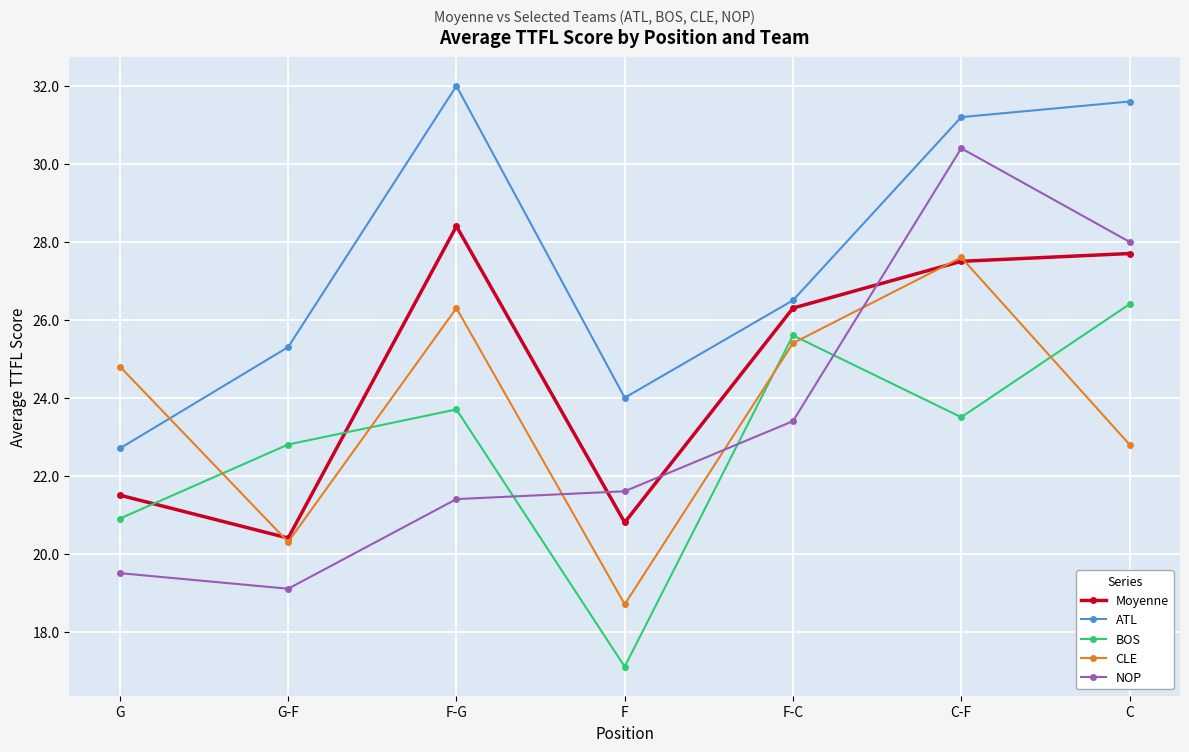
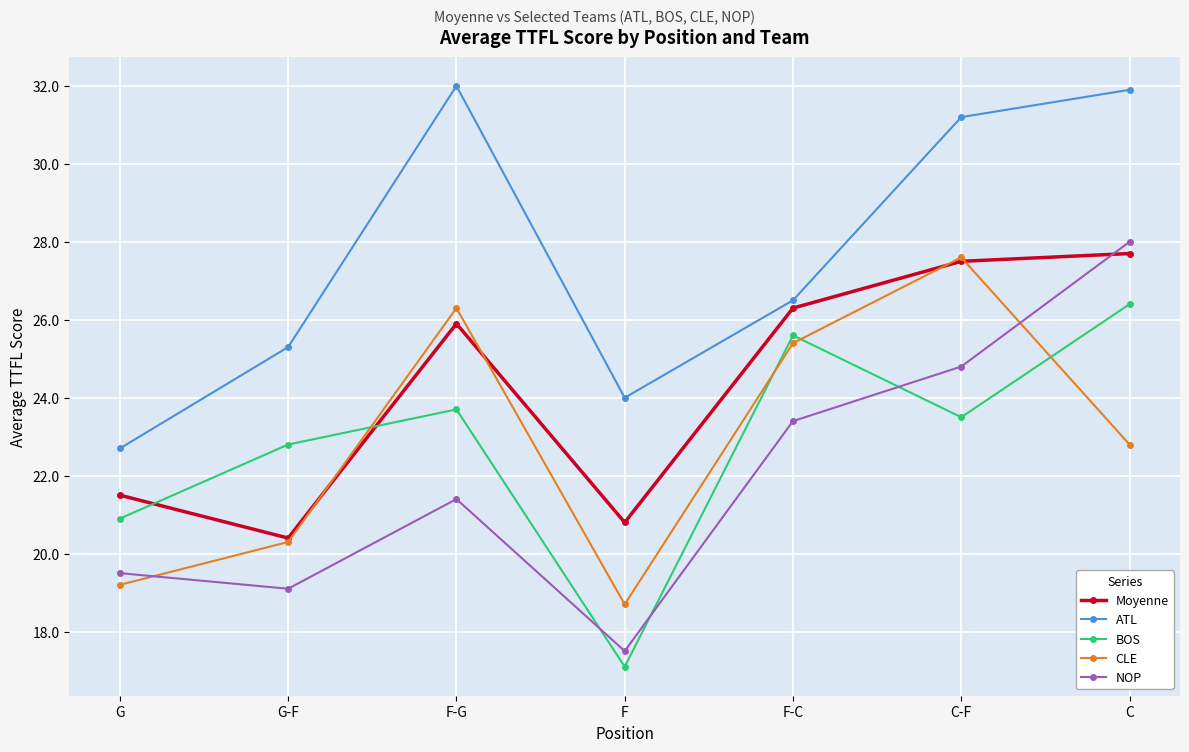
  {
    "Moyenne": {
      "G": 21.5,
      "G-F": 20.4,
-     "F-G": 28.4,
+     "F-G": 25.9,
      "F": 20.8,
      "F-C": 26.3,
      "C-F": 27.5,
      "C": 27.7
    },
    "ATL": {
      "G": 22.7,
      "G-F": 25.3,
      "F-G": 32.0,
      "F": 24.0,
      "F-C": 26.5,
      "C-F": 31.2,
-     "C": 31.6
+     "C": 31.9
    },
    "BOS": {
      "G": 20.9,
      "G-F": 22.8,
      "F-G": 23.7,
      "F": 17.1,
      "F-C": 25.6,
      "C-F": 23.5,
      "C": 26.4
    },
    "CLE": {
-     "G": 24.8,
+     "G": 19.2,
      "G-F": 20.3,
      "F-G": 26.3,
      "F": 18.7,
      "F-C": 25.4,
      "C-F": 27.6,
      "C": 22.8
    },
    "NOP": {
      "G": 19.5,
      "G-F": 19.1,
      "F-G": 21.4,
-     "F": 21.6,
+     "F": 17.5,
      "F-C": 23.4,
-     "C-F": 30.4,
+     "C-F": 24.8,
      "C": 28.0
    }
  }
